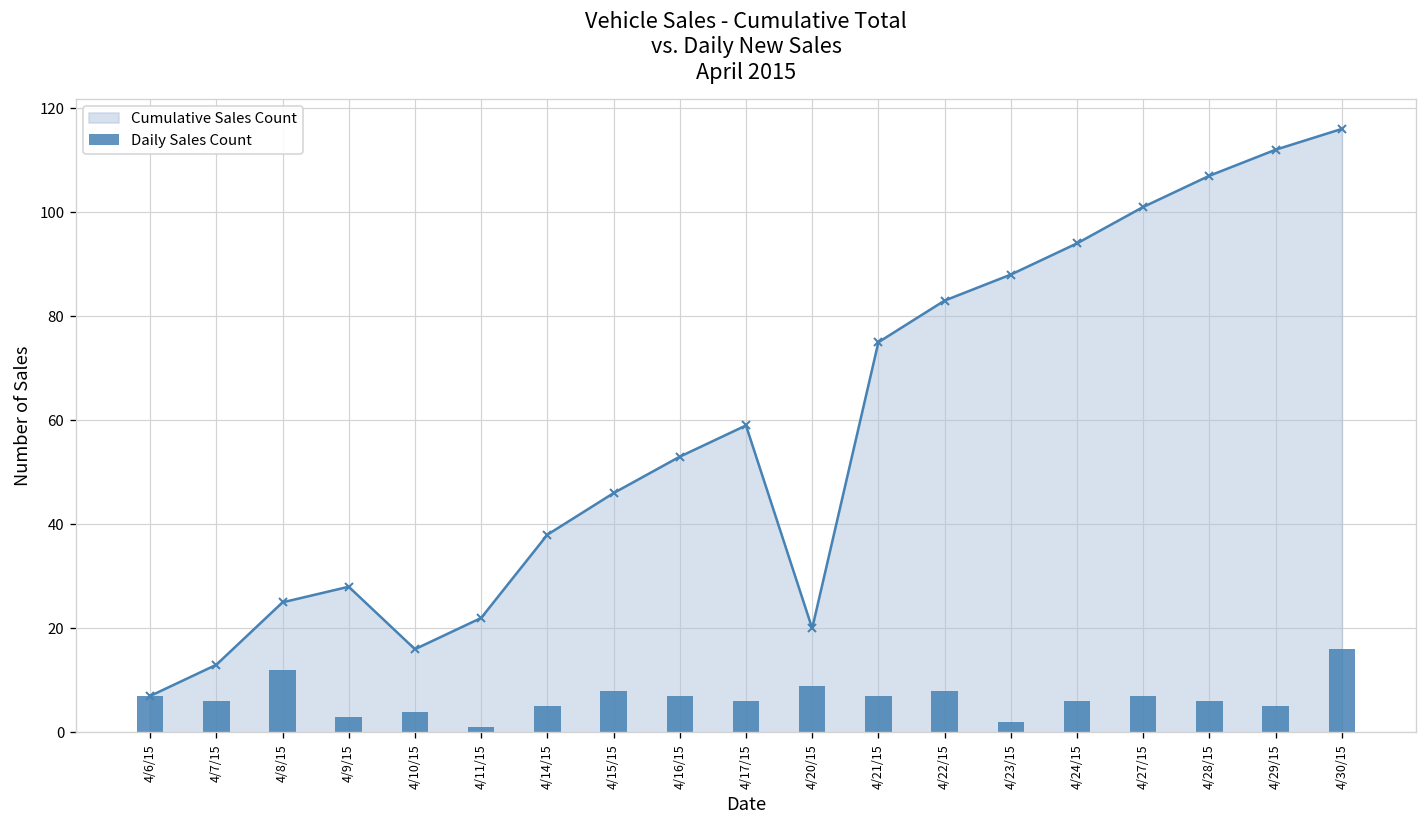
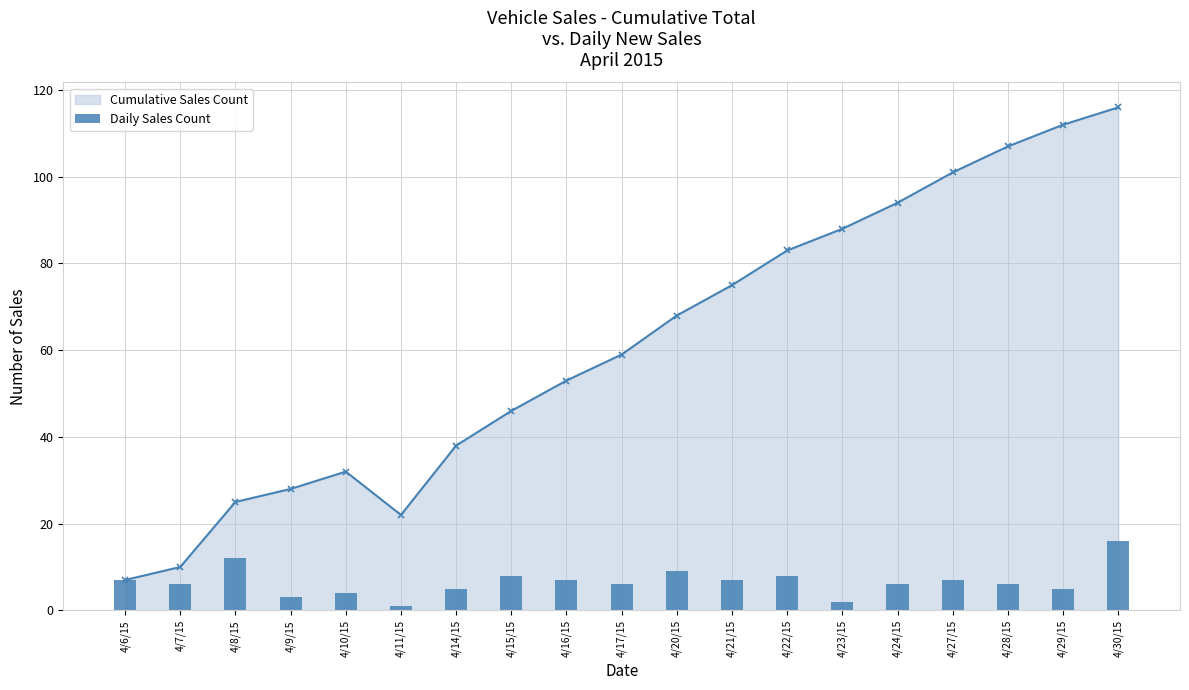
  {
    "Daily Sales Count": {
      "4/6/15": 7,
      "4/7/15": 6,
      "4/8/15": 12,
      "4/9/15": 3,
      "4/10/15": 4,
      "4/11/15": 1,
      "4/14/15": 5,
      "4/15/15": 8,
      "4/16/15": 7,
      "4/17/15": 6,
      "4/20/15": 9,
      "4/21/15": 7,
      "4/22/15": 8,
      "4/23/15": 2,
      "4/24/15": 6,
      "4/27/15": 7,
      "4/28/15": 6,
      "4/29/15": 5,
      "4/30/15": 16
    },
    "Cumulative Sales Count": {
      "4/6/15": 7,
-     "4/7/15": 13,
+     "4/7/15": 10,
      "4/8/15": 25,
      "4/9/15": 28,
-     "4/10/15": 16,
+     "4/10/15": 32,
      "4/11/15": 22,
      "4/14/15": 38,
      "4/15/15": 46,
      "4/16/15": 53,
      "4/17/15": 59,
-     "4/20/15": 20,
+     "4/20/15": 68,
      "4/21/15": 75,
      "4/22/15": 83,
      "4/23/15": 88,
      "4/24/15": 94,
      "4/27/15": 101,
      "4/28/15": 107,
      "4/29/15": 112,
      "4/30/15": 116
    }
  }
